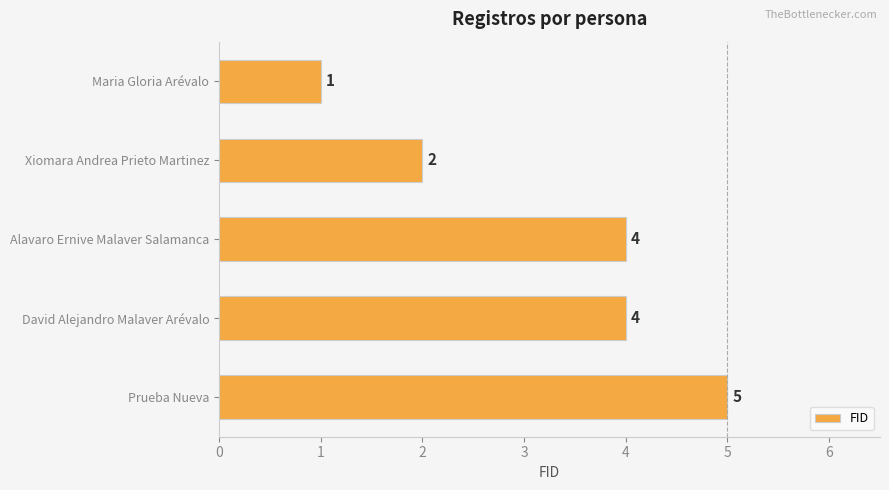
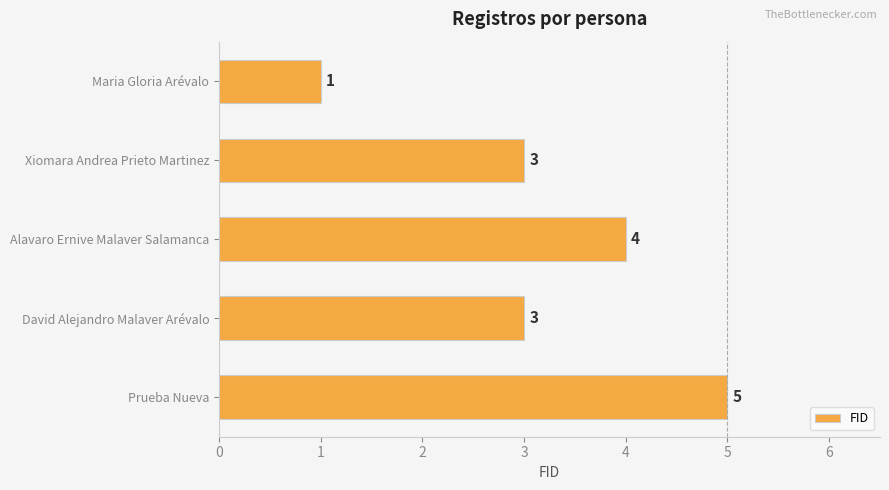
  {
    "Maria Gloria Arévalo": 1,
-   "Xiomara Andrea Prieto Martinez": 2,
+   "Xiomara Andrea Prieto Martinez": 3,
    "Alavaro Ernive Malaver Salamanca": 4,
-   "David Alejandro Malaver Arévalo": 4,
+   "David Alejandro Malaver Arévalo": 3,
    "Prueba Nueva": 5
  }
